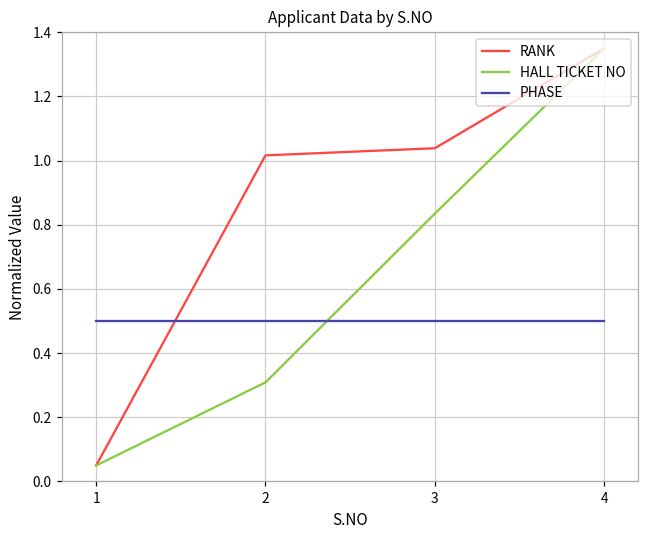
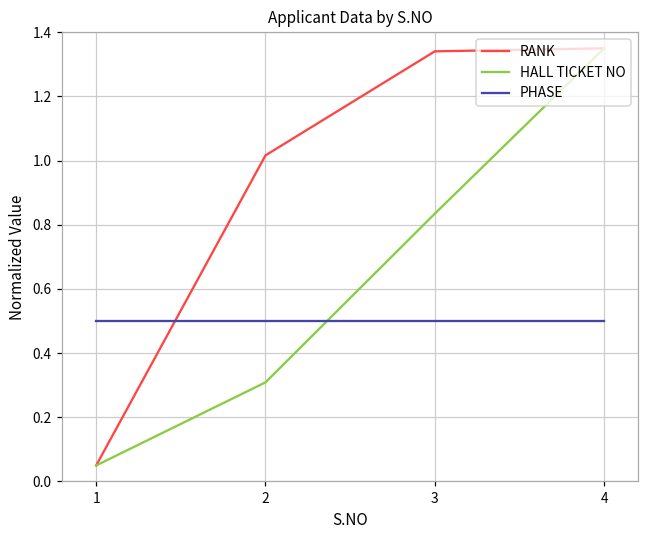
  {
    "RANK": {
      "2": 1.02,
-     "3": 1.04
+     "3": 1.34
    },
    "HALL TICKET NO": {
      "2": 0.31,
      "3": 0.83
    },
    "PHASE": {
      "1": 0.50,
      "2": 0.50,
      "3": 0.50,
      "4": 0.50
    }
  }
